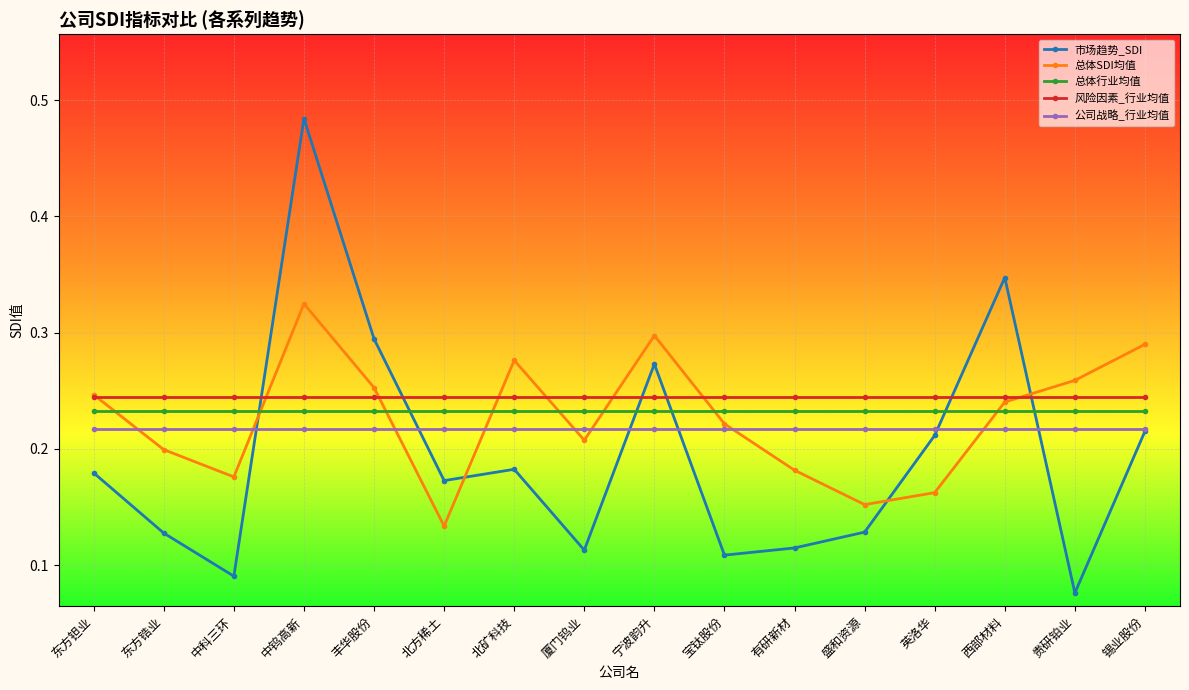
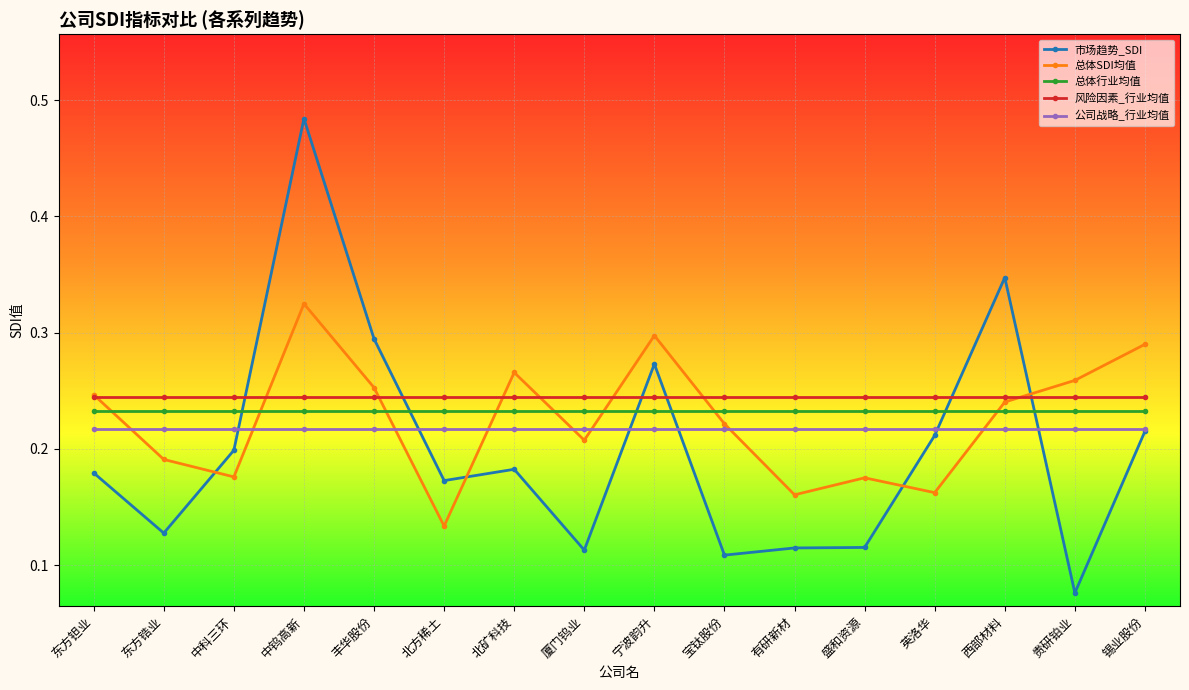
  {
    "市场趋势_SDI": {
      "东方钽业": 0.179,
      "东方锆业": 0.127,
-     "中科三环": 0.090,
+     "中科三环": 0.199,
      "中钨高新": 0.484,
      "丰华股份": 0.295,
      "北方稀土": 0.173,
      "北矿科技": 0.182,
      "厦门钨业": 0.113,
      "宁波韵升": 0.273,
      "宝钛股份": 0.108,
      "有研新材": 0.115,
-     "盛和资源": 0.128,
+     "盛和资源": 0.115,
      "英洛华": 0.212,
      "西部材料": 0.347,
      "贵研铂业": 0.076
    },
    "总体SDI均值": {
-     "东方锆业": 0.199,
+     "东方锆业": 0.191,
      "中科三环": 0.176,
      "中钨高新": 0.325,
      "丰华股份": 0.253,
      "北方稀土": 0.133,
-     "北矿科技": 0.276,
+     "北矿科技": 0.266,
      "厦门钨业": 0.207,
      "宁波韵升": 0.297,
      "宝钛股份": 0.221,
-     "有研新材": 0.182,
-     "盛和资源": 0.152,
+     "有研新材": 0.160,
+     "盛和资源": 0.175,
      "英洛华": 0.162,
      "西部材料": 0.240,
      "贵研铂业": 0.259,
      "锡业股份": 0.290
    },
    "总体行业均值": {
      "东方钽业": 0.233,
      "东方锆业": 0.233,
      "中科三环": 0.233,
      "中钨高新": 0.233,
      "丰华股份": 0.233,
      "北方稀土": 0.233,
      "北矿科技": 0.233,
      "厦门钨业": 0.233,
      "宁波韵升": 0.233,
      "宝钛股份": 0.233,
      "有研新材": 0.233,
      "盛和资源": 0.233,
      "英洛华": 0.233,
      "西部材料": 0.233,
      "贵研铂业": 0.233,
      "锡业股份": 0.233
    },
    "风险因素_行业均值": {
      "东方锆业": 0.245,
      "中科三环": 0.245,
      "中钨高新": 0.245,
      "丰华股份": 0.245,
      "北方稀土": 0.245,
      "北矿科技": 0.245,
      "厦门钨业": 0.245,
      "宁波韵升": 0.245,
      "宝钛股份": 0.245,
      "有研新材": 0.245,
      "盛和资源": 0.245,
      "英洛华": 0.245,
      "西部材料": 0.245,
      "贵研铂业": 0.245,
      "锡业股份": 0.245
    },
    "公司战略_行业均值": {
      "东方钽业": 0.217,
      "东方锆业": 0.217,
      "中科三环": 0.217,
      "中钨高新": 0.217,
      "丰华股份": 0.217,
      "北方稀土": 0.217,
      "北矿科技": 0.217,
      "厦门钨业": 0.217,
      "宁波韵升": 0.217,
      "宝钛股份": 0.217,
      "有研新材": 0.217,
      "盛和资源": 0.217,
      "英洛华": 0.217,
      "西部材料": 0.217,
      "贵研铂业": 0.217
    }
  }
